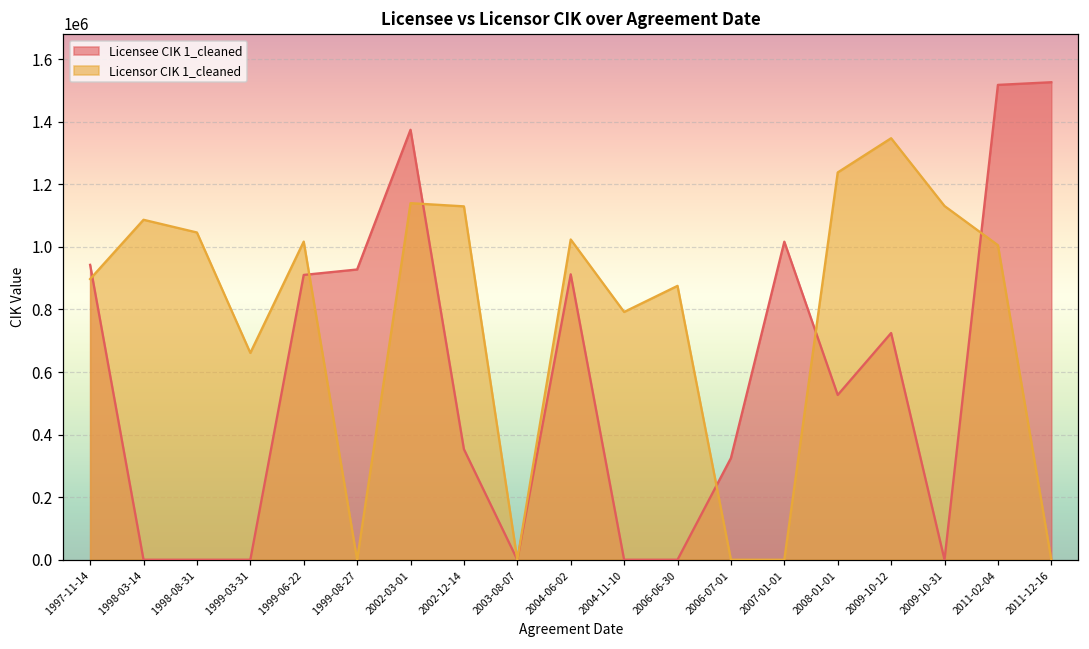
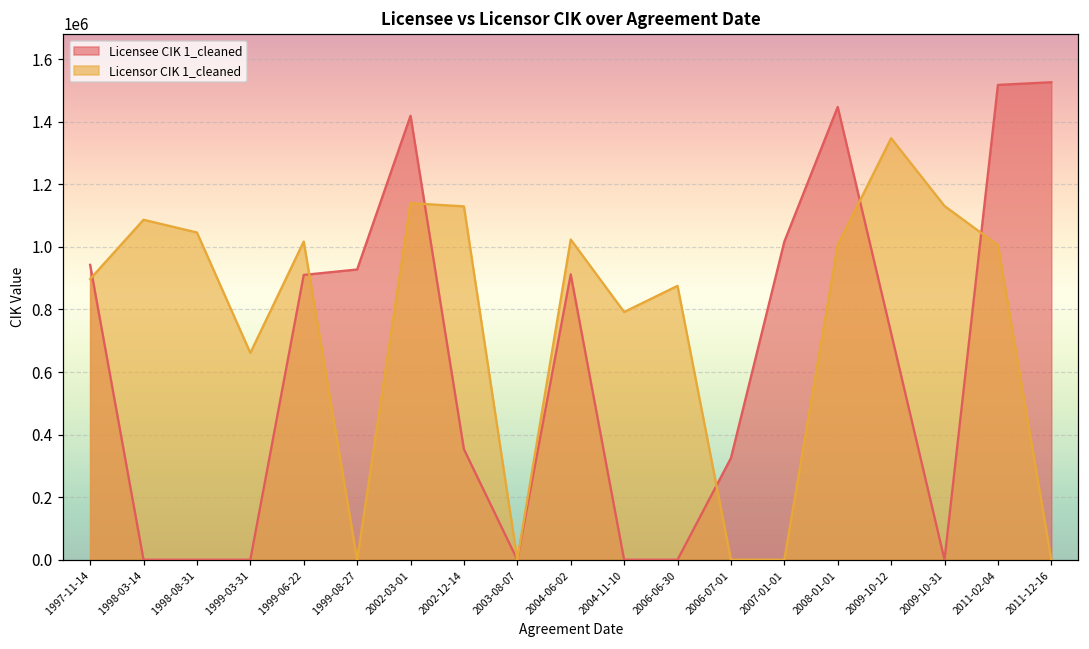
  {
    "Licensee CIK 1_cleaned": {
      "1997-11-14": 940000,
      "1998-03-14": 0,
      "1998-08-31": 0,
      "1999-03-31": 0,
      "1999-06-22": 910000,
      "1999-08-27": 930000,
-     "2002-03-01": 1370000,
+     "2002-03-01": 1420000,
      "2002-12-14": 350000,
      "2004-06-02": 910000,
      "2004-11-10": 0,
      "2006-06-30": 0,
      "2006-07-01": 320000,
      "2007-01-01": 1020000,
-     "2008-01-01": 530000,
+     "2008-01-01": 1450000,
      "2009-10-12": 720000,
      "2009-10-31": 0,
      "2011-02-04": 1520000,
      "2011-12-16": 1530000
    },
    "Licensor CIK 1_cleaned": {
      "1997-11-14": 900000,
      "1998-03-14": 1090000,
      "1998-08-31": 1050000,
      "1999-03-31": 660000,
      "1999-06-22": 1020000,
      "1999-08-27": 0,
      "2002-03-01": 1140000,
      "2002-12-14": 1130000,
      "2004-06-02": 1020000,
      "2004-11-10": 790000,
      "2006-06-30": 880000,
      "2006-07-01": 0,
      "2007-01-01": 0,
-     "2008-01-01": 1240000,
+     "2008-01-01": 1010000,
      "2009-10-12": 1350000,
      "2009-10-31": 1130000,
      "2011-02-04": 1010000,
      "2011-12-16": 0
    }
  }
